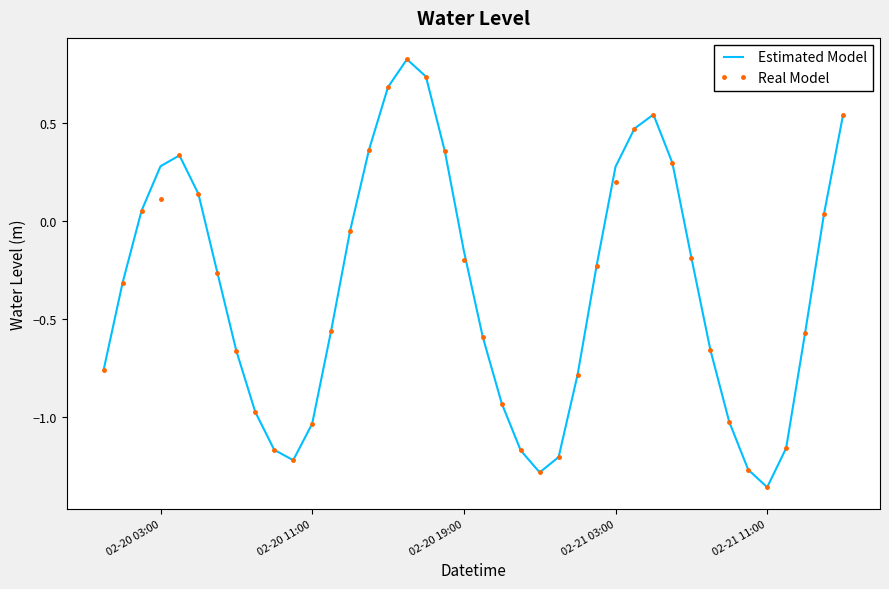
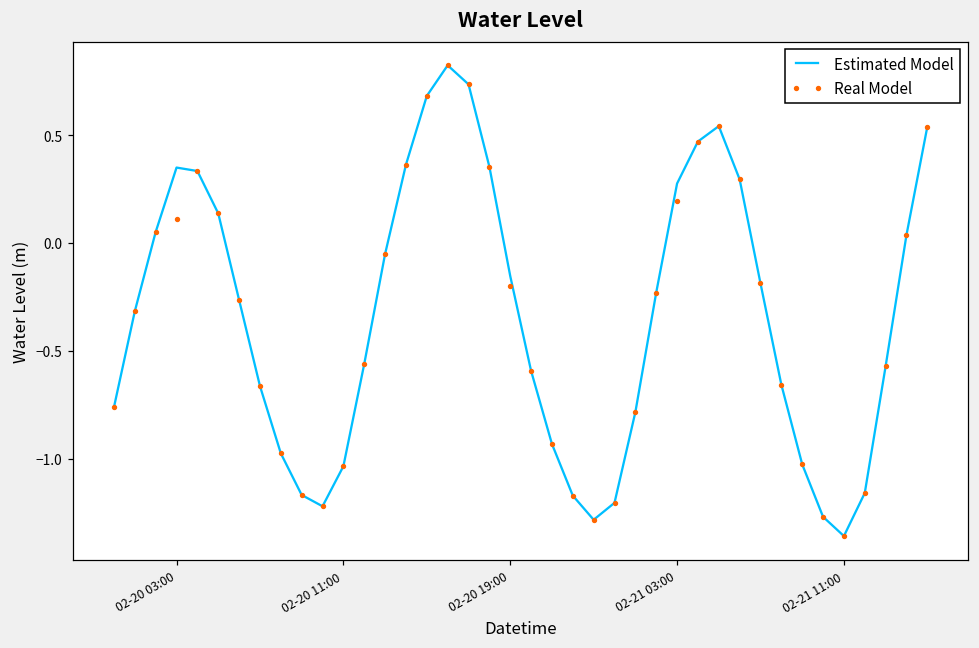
  {
    "Estimated Model": {
-     "02-20 03:00": 0.28,
+     "02-20 03:00": 0.35,
      "02-20 19:00": -0.15,
      "02-21 03:00": 0.28
    },
    "Real Model": {
      "02-20 03:00": 0.11,
      "02-20 19:00": -0.20,
      "02-21 03:00": 0.20
    }
  }
